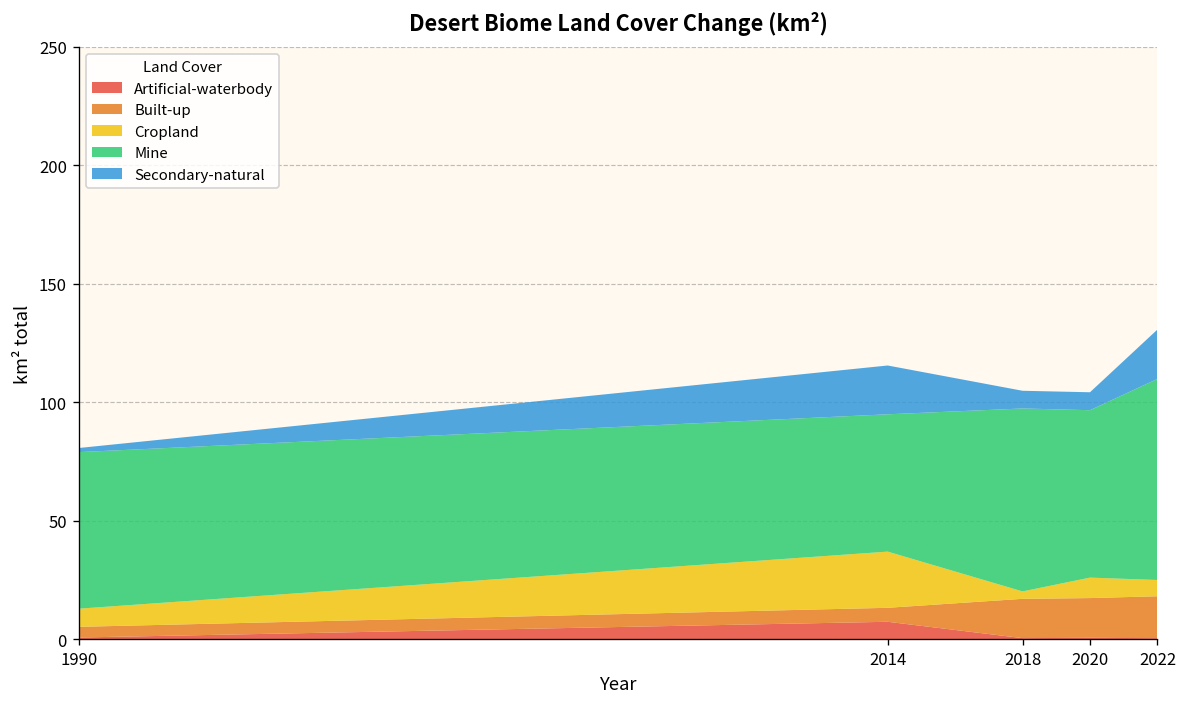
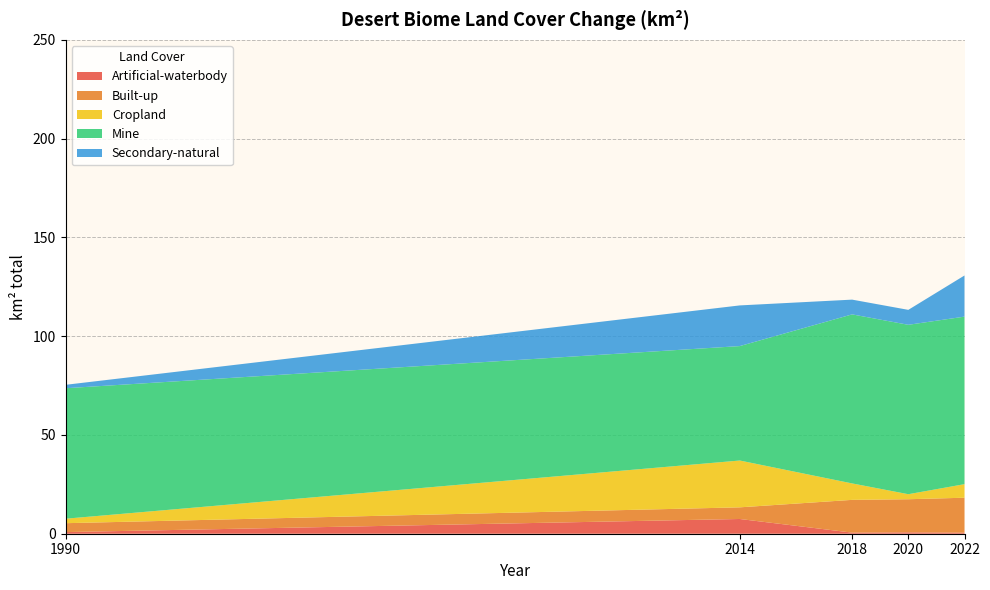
  {
    "Cropland": {
-     "1990": 8,
+     "1990": 2,
      "2014": 24,
-     "2018": 3,
-     "2020": 9,
+     "2018": 8,
+     "2020": 3,
      "2022": 7
    },
    "Mine": {
      "1990": 66,
      "2014": 58,
-     "2018": 77,
-     "2020": 71,
+     "2018": 86,
+     "2020": 86,
      "2022": 85
    },
    "Secondary-natural": {
      "1990": 2,
      "2014": 21,
      "2018": 7,
      "2020": 8,
      "2022": 21
    }
  }
